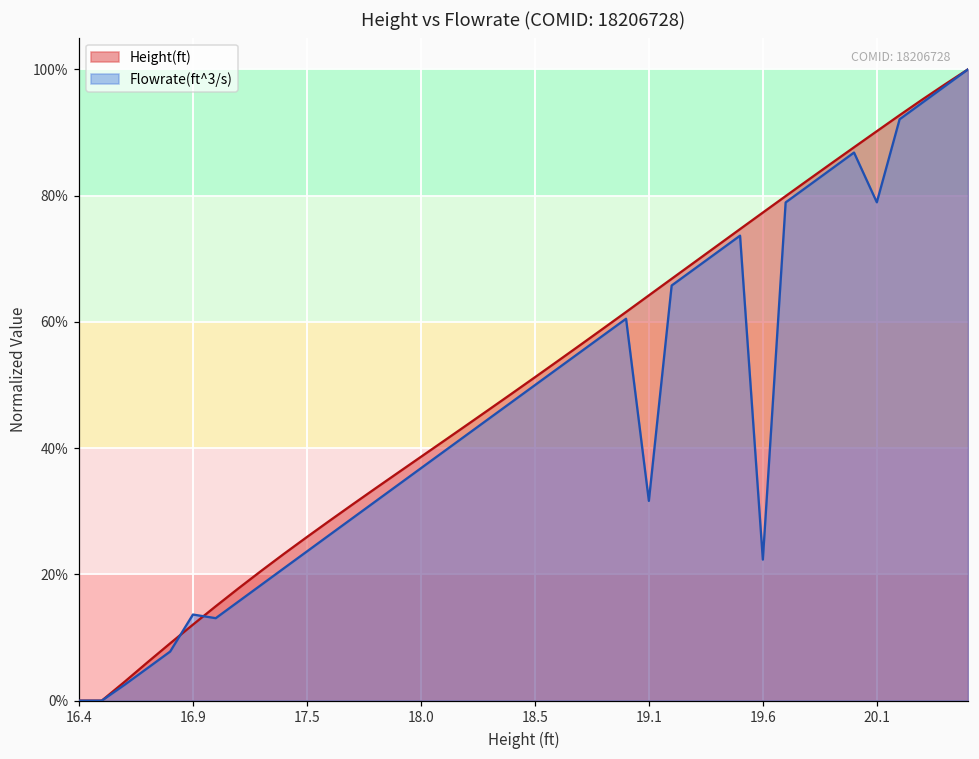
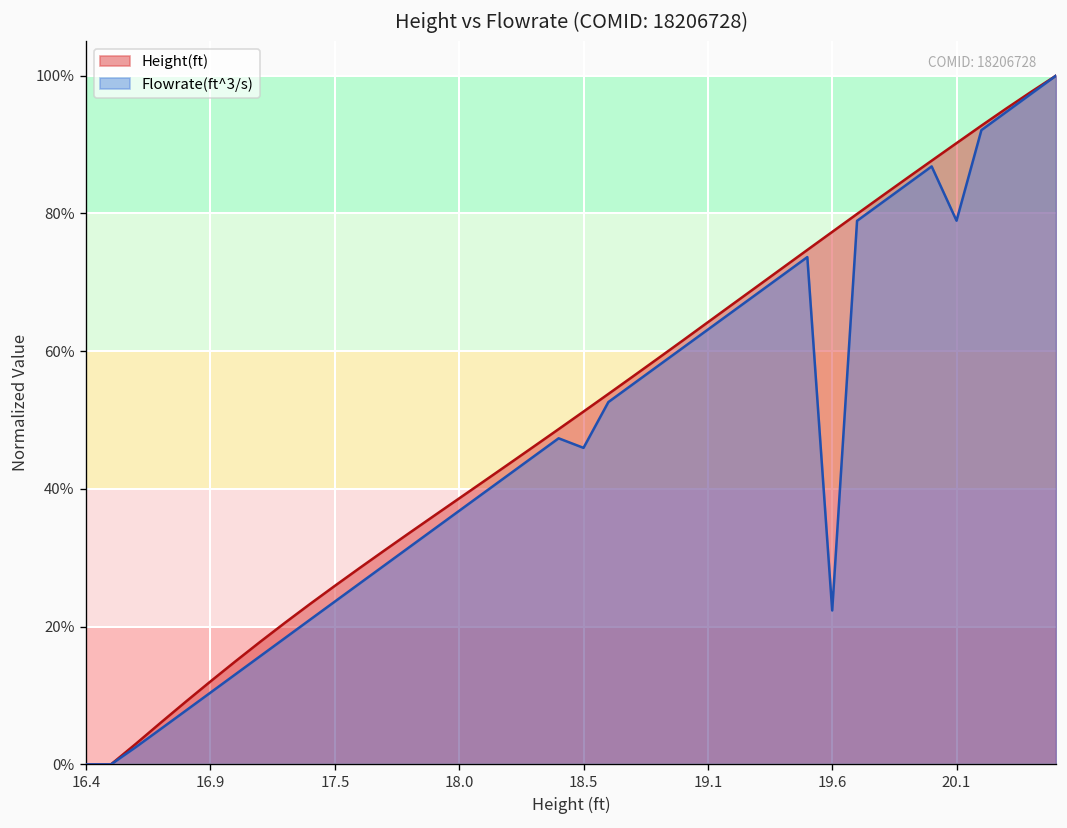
  {
    "Height(ft)": {
      "16.9": "12%",
      "17.5": "26%",
      "18.0": "39%",
      "18.5": "51%",
      "19.1": "64%",
      "19.6": "77%",
      "20.1": "90%"
    },
    "Flowrate(ft^3/s)": {
-     "16.9": "14%",
+     "16.9": "10%",
      "17.5": "24%",
      "18.0": "37%",
-     "18.5": "50%",
-     "19.1": "32%",
+     "18.5": "46%",
+     "19.1": "63%",
      "19.6": "22%",
      "20.1": "79%"
    }
  }
